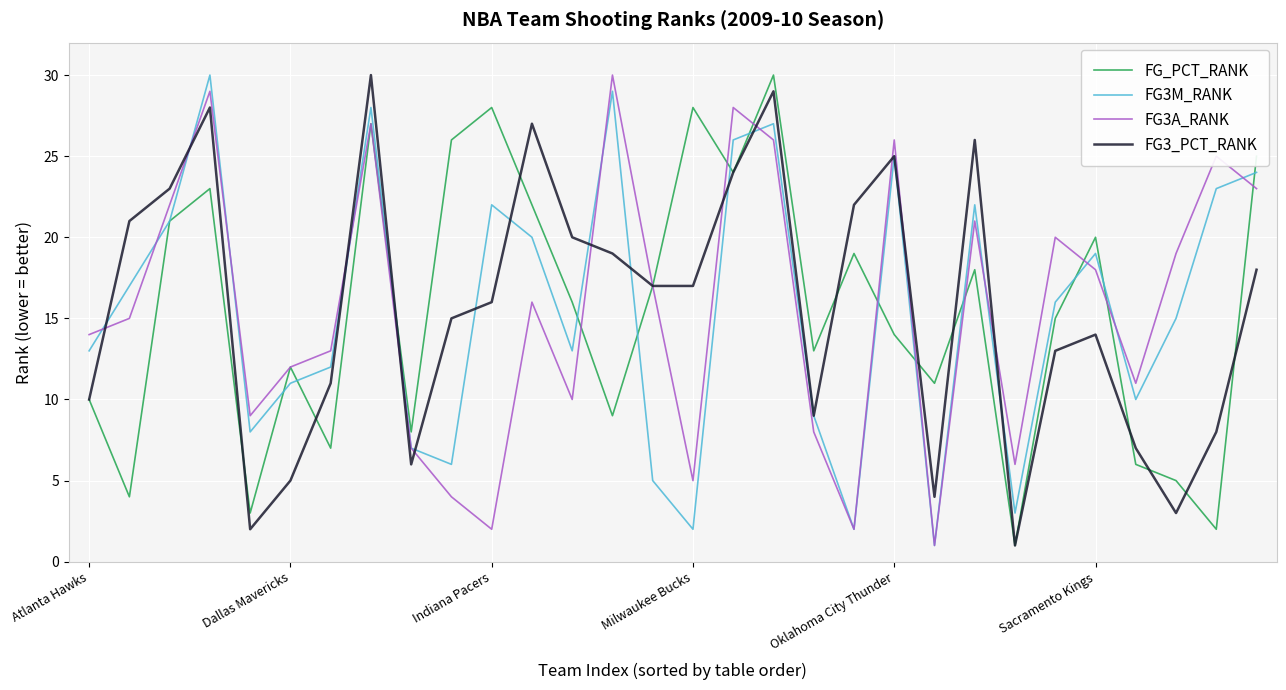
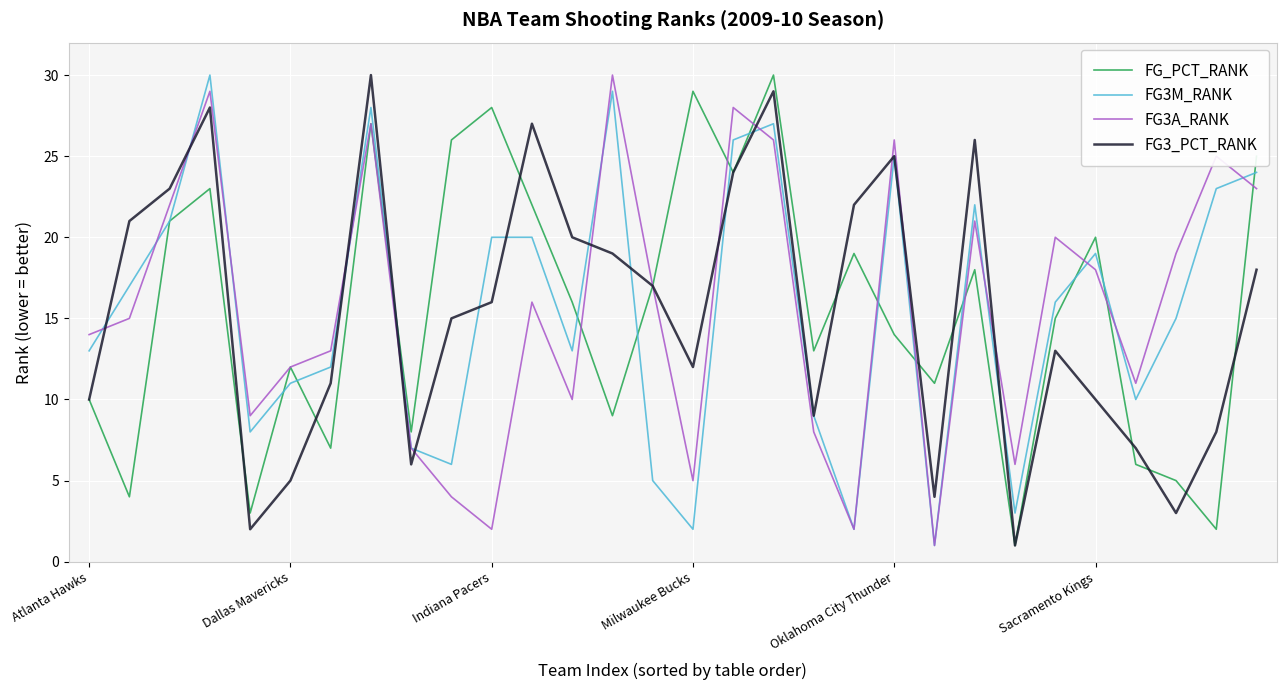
  {
    "FG_PCT_RANK": {
      "Indiana Pacers": 28,
-     "Milwaukee Bucks": 28,
+     "Milwaukee Bucks": 29,
      "Oklahoma City Thunder": 14,
      "Sacramento Kings": 20
    },
    "FG3M_RANK": {
      "Atlanta Hawks": 13,
      "Dallas Mavericks": 11,
-     "Indiana Pacers": 22,
+     "Indiana Pacers": 20,
      "Milwaukee Bucks": 2,
      "Sacramento Kings": 19
    },
    "FG3A_RANK": {
      "Atlanta Hawks": 14,
      "Indiana Pacers": 2,
      "Milwaukee Bucks": 5,
      "Oklahoma City Thunder": 26,
      "Sacramento Kings": 18
    },
    "FG3_PCT_RANK": {
      "Dallas Mavericks": 5,
      "Indiana Pacers": 16,
-     "Milwaukee Bucks": 17,
-     "Sacramento Kings": 14
+     "Milwaukee Bucks": 12,
+     "Sacramento Kings": 10
    }
  }
